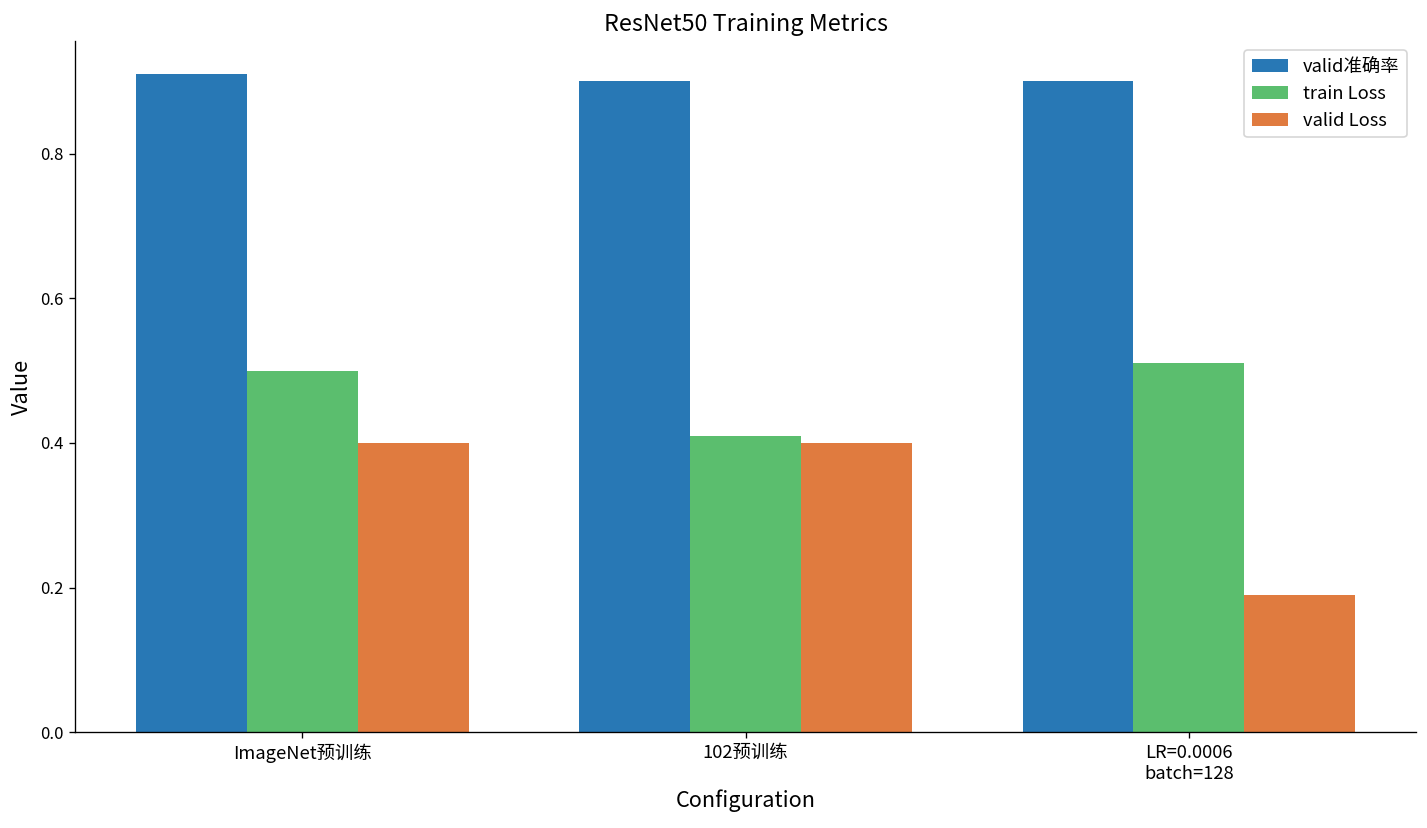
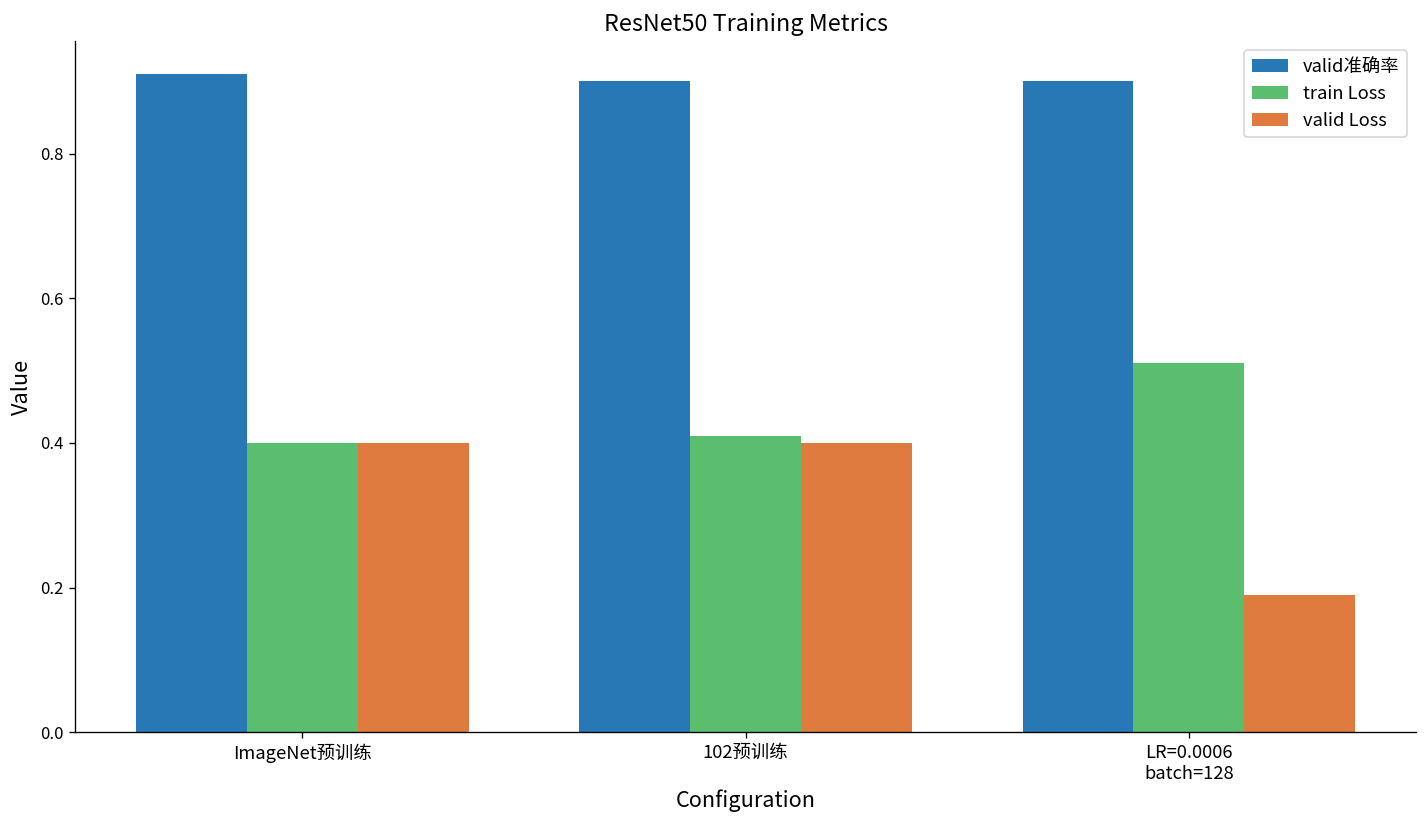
  {
    "valid准确率": {
      "ImageNet预训练": 0.91,
      "102预训练": 0.9,
      "LR=0.0006 batch=128": 0.9
    },
    "train Loss": {
-     "ImageNet预训练": 0.5,
+     "ImageNet预训练": 0.4,
      "102预训练": 0.41,
      "LR=0.0006 batch=128": 0.51
    },
    "valid Loss": {
      "ImageNet预训练": 0.4,
      "102预训练": 0.4,
      "LR=0.0006 batch=128": 0.19
    }
  }
